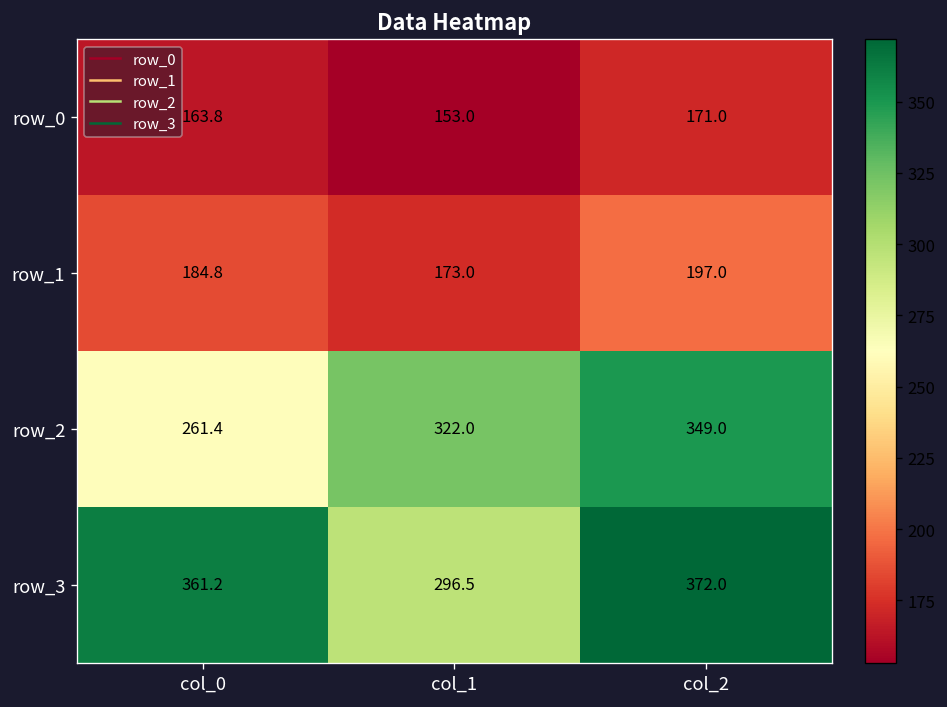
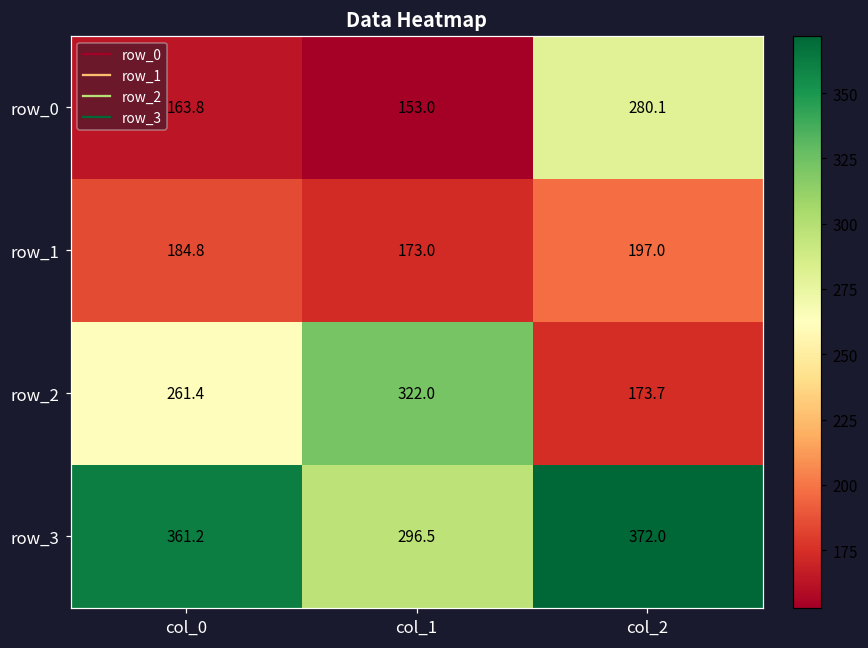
  {
    "row_0": {
      "col_1": 153.0,
-     "col_2": 171.0
+     "col_2": 280.1
    },
    "row_1": {
      "col_0": 184.8,
      "col_1": 173.0,
      "col_2": 197.0
    },
    "row_2": {
      "col_0": 261.4,
      "col_1": 322.0,
-     "col_2": 349.0
+     "col_2": 173.7
    },
    "row_3": {
      "col_0": 361.2,
      "col_1": 296.5,
      "col_2": 372.0
    }
  }
